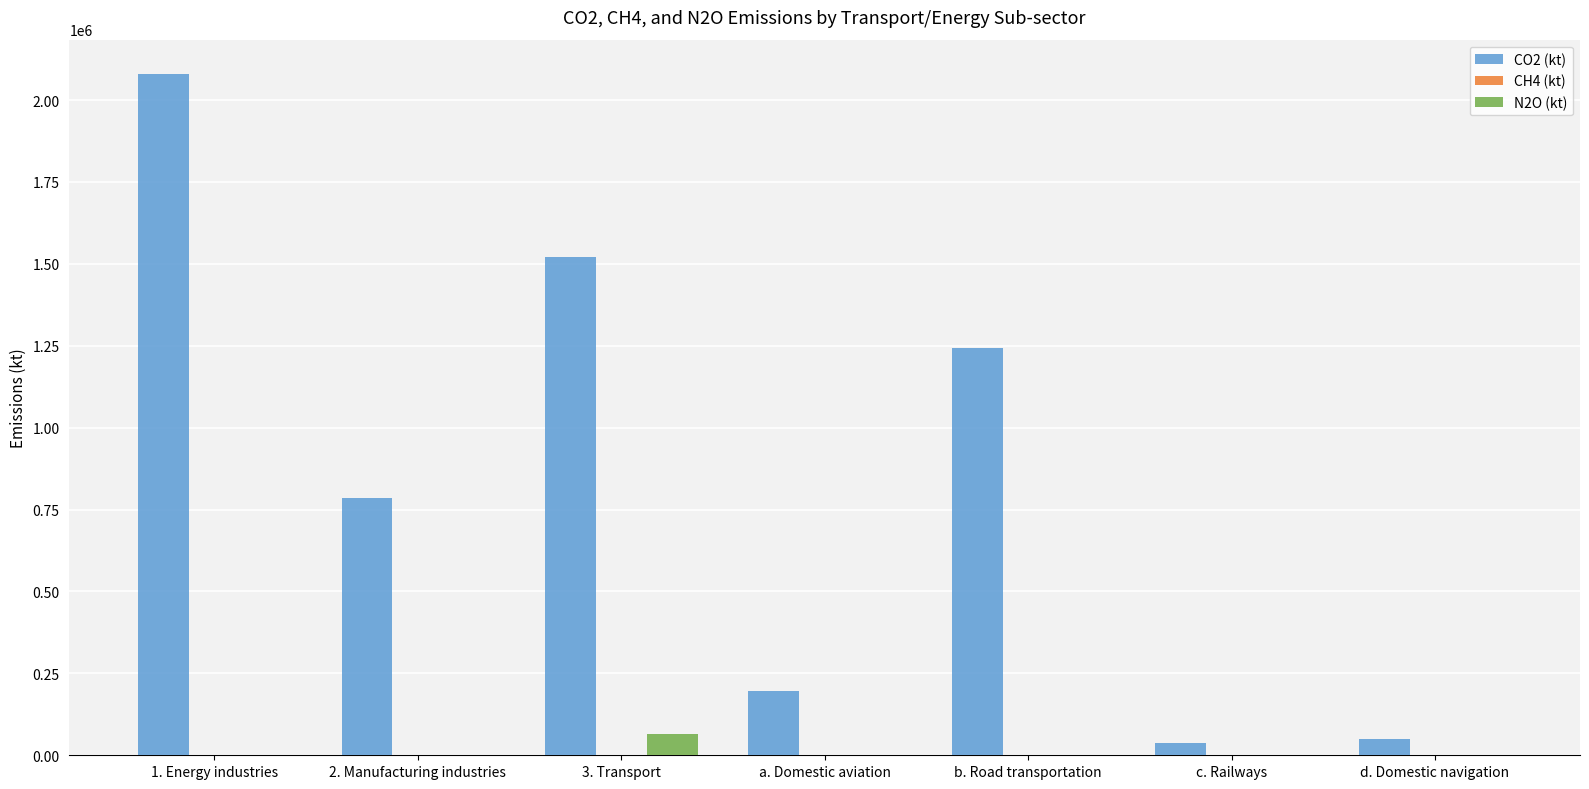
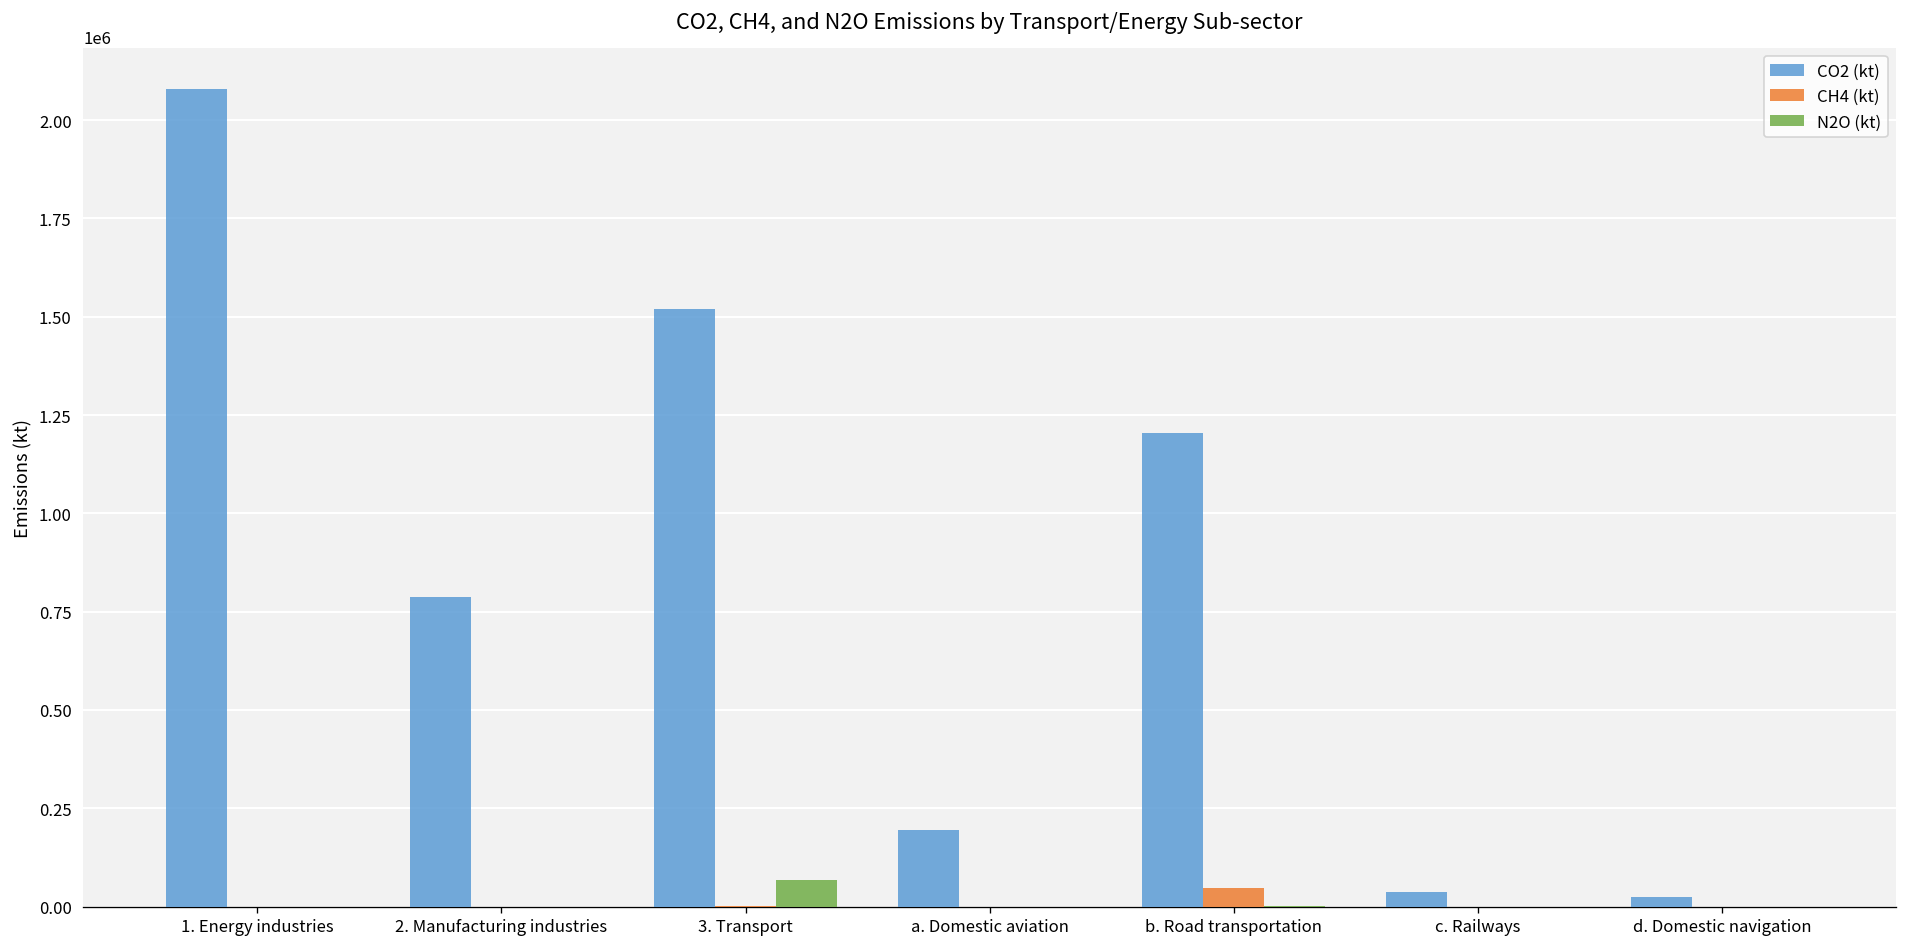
  {
    "CO2 (kt)": {
      "1. Energy industries": 2080000,
      "2. Manufacturing industries": 790000,
      "3. Transport": 1520000,
      "a. Domestic aviation": 200000,
-     "b. Road transportation": 1240000,
+     "b. Road transportation": 1200000,
      "c. Railways": 40000,
-     "d. Domestic navigation": 50000
+     "d. Domestic navigation": 20000
    },
    "CH4 (kt)": {
-     "b. Road transportation": 0
+     "b. Road transportation": 50000
    },
    "N2O (kt)": {
      "3. Transport": 70000
    }
  }
